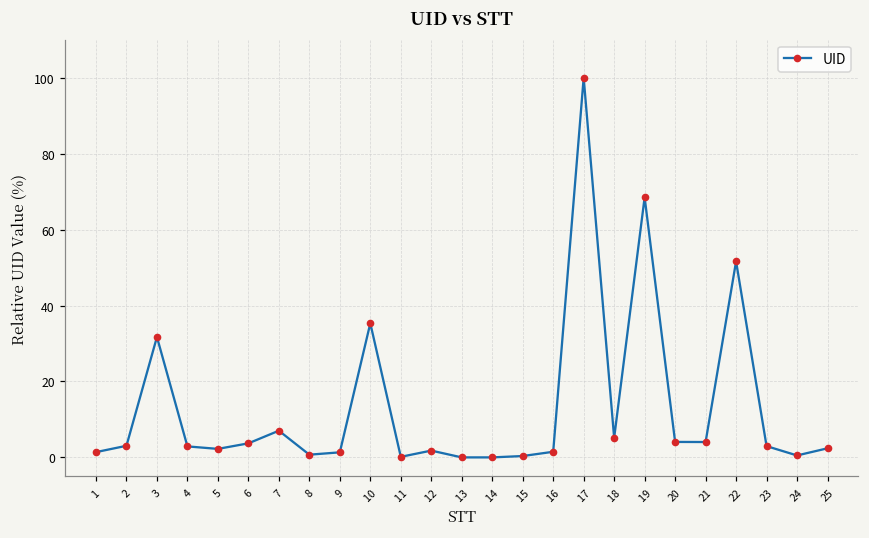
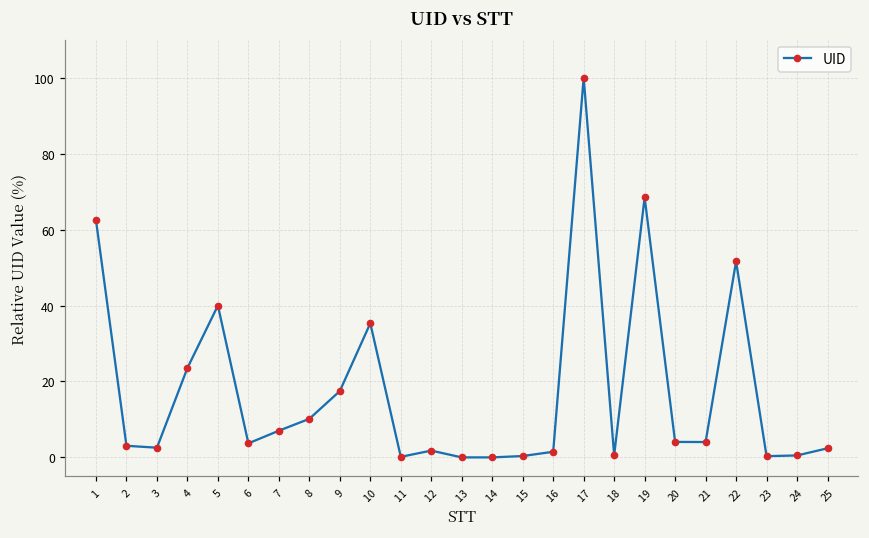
  {
-   "1": 1,
+   "1": 62,
    "2": 3,
-   "3": 32,
-   "4": 3,
-   "5": 2,
+   "3": 3,
+   "4": 24,
+   "5": 40,
    "6": 4,
    "7": 7,
-   "8": 1,
-   "9": 1,
+   "8": 10,
+   "9": 17,
    "10": 35,
    "11": 0,
    "12": 2,
    "13": 0,
    "14": 0,
    "15": 0,
    "16": 1,
    "17": 100,
-   "18": 5,
+   "18": 1,
    "19": 68,
    "20": 4,
    "21": 4,
    "22": 52,
-   "23": 3,
+   "23": 0,
    "24": 1,
    "25": 2
  }
